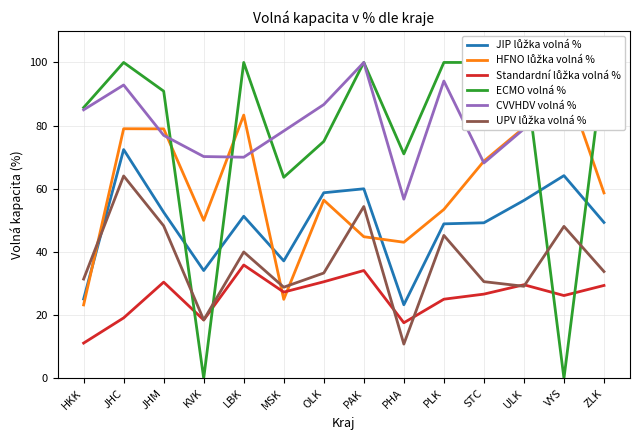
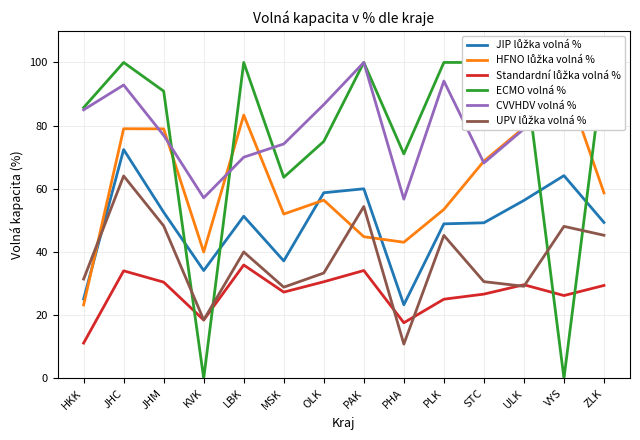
  {
    "JIP lůžka volná %": {
      "HKK": 25,
      "JHC": 72,
      "JHM": 53,
      "KVK": 34,
      "LBK": 51,
      "MSK": 37,
      "OLK": 59,
      "PAK": 60,
      "PHA": 23,
      "PLK": 49,
      "STC": 49,
      "ULK": 56,
      "VYS": 64,
      "ZLK": 49
    },
    "HFNO lůžka volná %": {
      "HKK": 23,
      "JHC": 79,
      "JHM": 79,
-     "KVK": 50,
+     "KVK": 40,
      "LBK": 83,
-     "MSK": 25,
+     "MSK": 52,
      "OLK": 56,
      "PAK": 45,
      "PHA": 43,
      "PLK": 53,
      "ZLK": 59
    },
    "Standardní lůžka volná %": {
      "HKK": 11,
-     "JHC": 19,
+     "JHC": 34,
      "JHM": 30,
      "LBK": 36,
      "MSK": 27,
      "OLK": 31,
      "PAK": 34,
      "PHA": 18,
      "PLK": 25,
      "STC": 27,
      "VYS": 26,
      "ZLK": 29
    },
    "ECMO volná %": {
      "JHC": 100,
      "JHM": 91,
      "KVK": 0,
      "LBK": 100,
      "MSK": 64,
      "OLK": 75,
      "PHA": 71,
      "PLK": 100,
      "VYS": 0
    },
    "CVVHDV volná %": {
      "JHC": 93,
      "JHM": 77,
-     "KVK": 70,
+     "KVK": 57,
      "LBK": 70,
-     "MSK": 78,
+     "MSK": 74,
      "OLK": 87,
      "PHA": 57,
      "PLK": 94
    },
    "UPV lůžka volná %": {
      "HKK": 31,
      "JHC": 64,
      "JHM": 48,
      "LBK": 40,
      "MSK": 29,
      "OLK": 33,
      "PAK": 54,
      "PHA": 11,
      "PLK": 45,
      "STC": 31,
      "VYS": 48,
-     "ZLK": 34
+     "ZLK": 45
    }
  }
